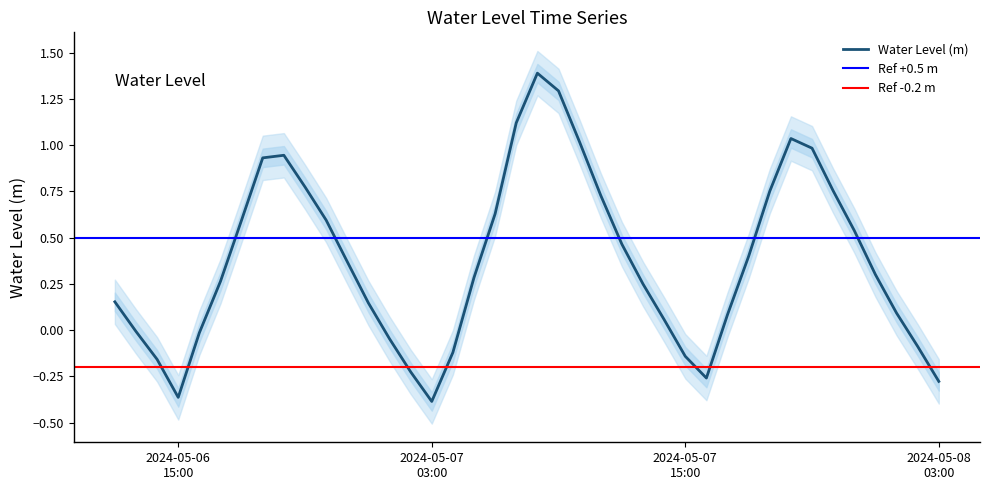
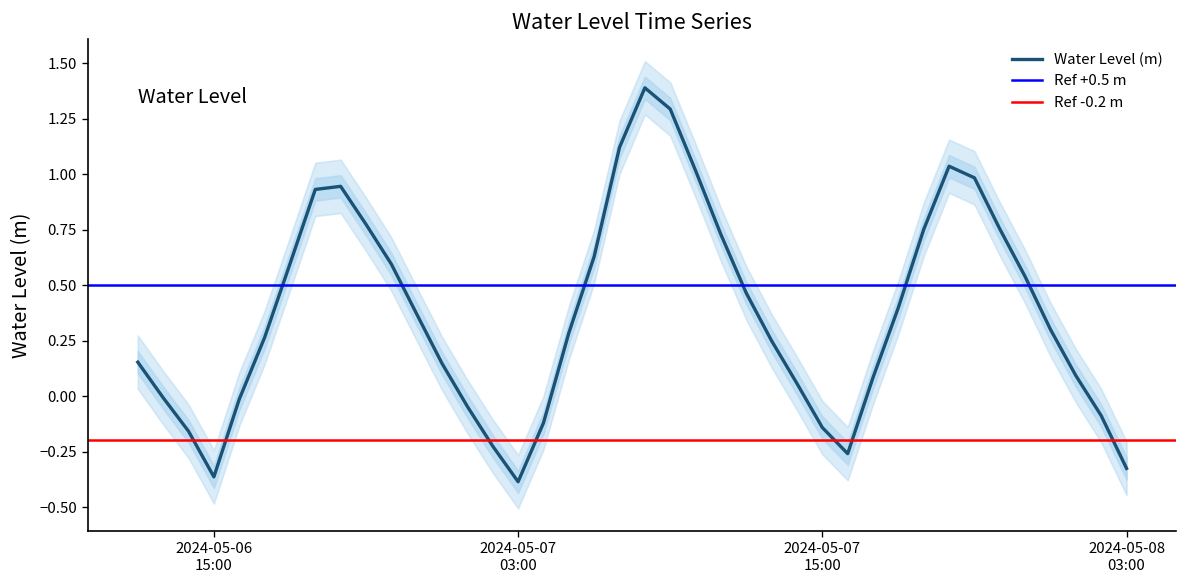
  {
    "Water Level (m)": {
      "2024-05-06 15:00": -0.36,
      "2024-05-07 03:00": -0.39,
      "2024-05-07 15:00": -0.14,
-     "2024-05-08 03:00": -0.28
+     "2024-05-08 03:00": -0.33
    }
  }
